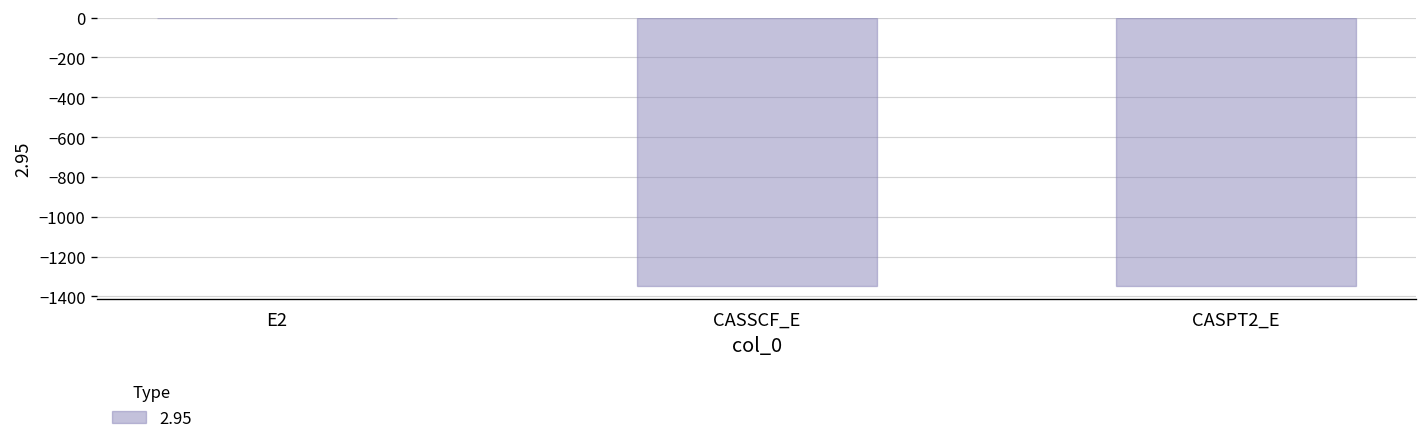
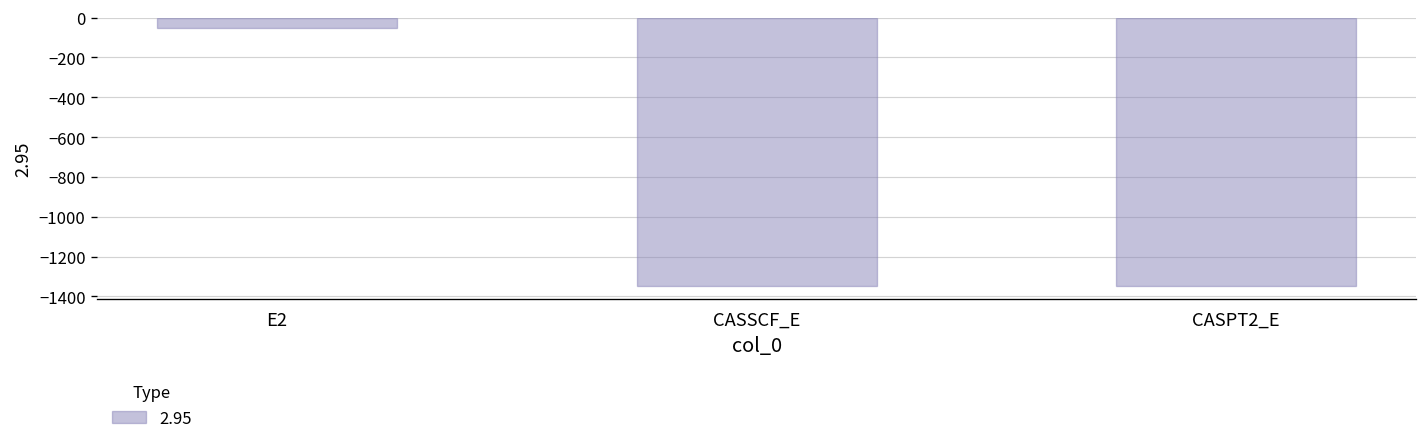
  {
-   "E2": 0,
+   "E2": -50,
    "CASSCF_E": -1350,
    "CASPT2_E": -1350
  }
